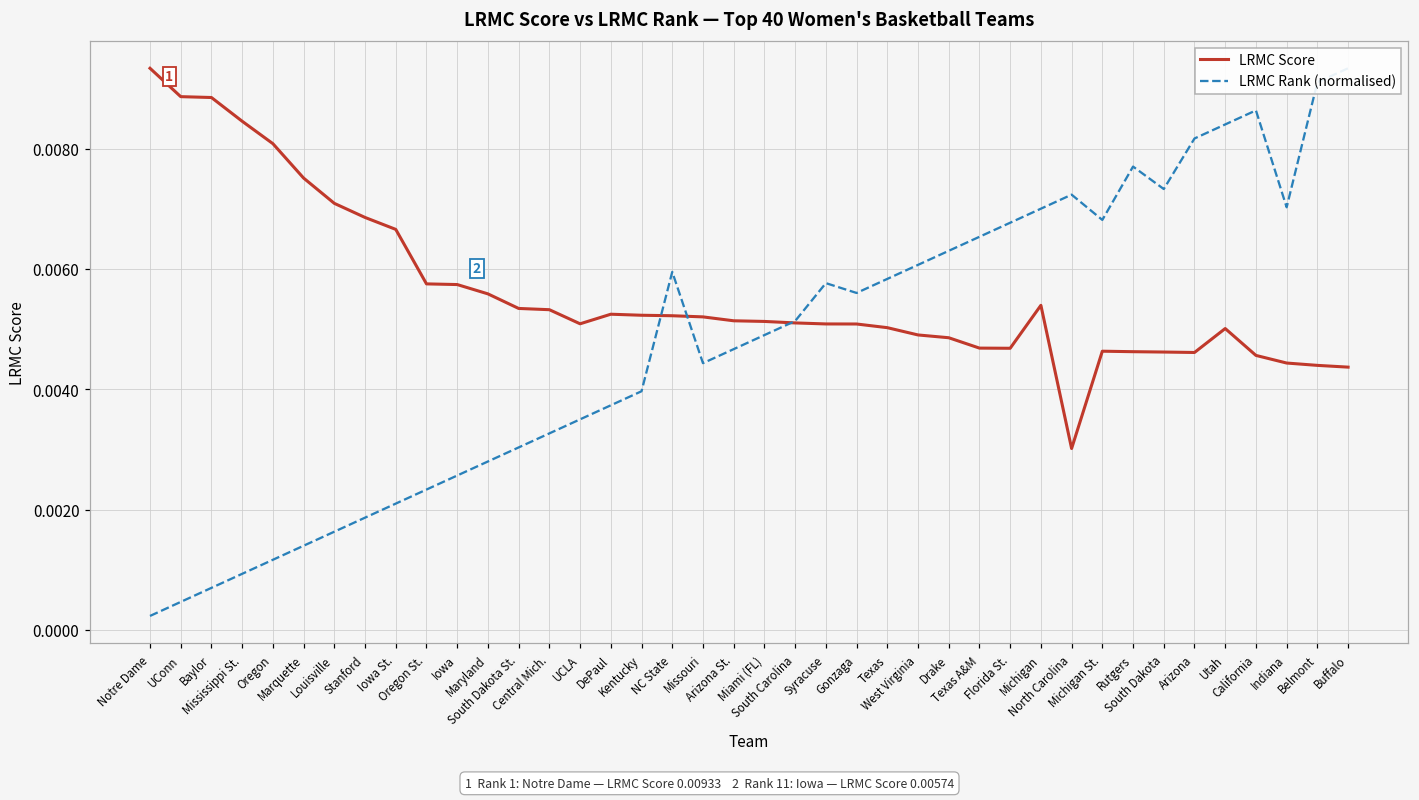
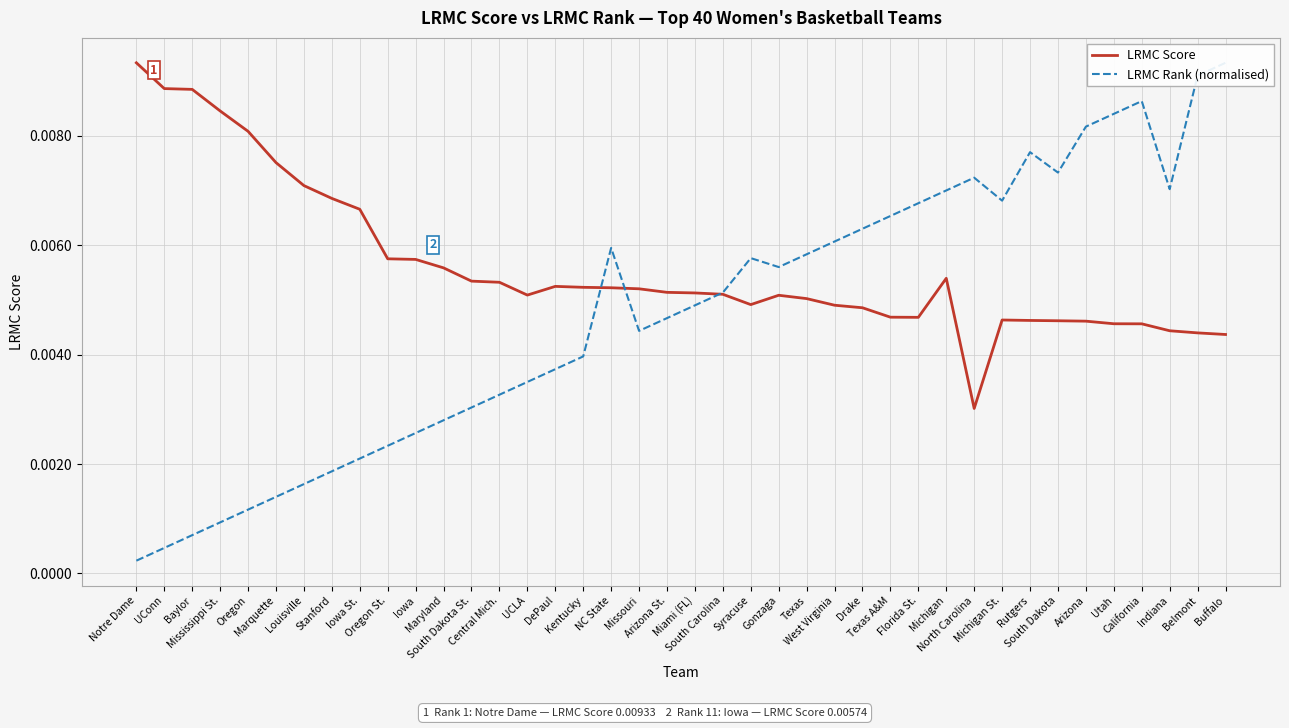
  {
    "LRMC Score": {
      "Baylor": 0.0088,
      "Mississippi St.": 0.0085,
      "Oregon": 0.0081,
      "Marquette": 0.0075,
      "Louisville": 0.0071,
      "Stanford": 0.0069,
      "Iowa St.": 0.0067,
      "Oregon St.": 0.0058,
      "Maryland": 0.0056,
      "South Dakota St.": 0.0053,
      "Central Mich.": 0.0053,
      "UCLA": 0.0051,
      "DePaul": 0.0052,
      "Kentucky": 0.0052,
      "NC State": 0.0052,
      "Missouri": 0.0052,
      "Arizona St.": 0.0051,
      "Miami (FL)": 0.0051,
-     "Syracuse": 0.0051,
+     "Syracuse": 0.0049,
      "Gonzaga": 0.0051,
      "Texas": 0.0050,
      "West Virginia": 0.0049,
      "Drake": 0.0049,
      "Texas A&M": 0.0047,
      "Florida St.": 0.0047,
      "Michigan": 0.0054,
      "North Carolina": 0.0030,
      "Michigan St.": 0.0046,
      "Rutgers": 0.0046,
      "South Dakota": 0.0046,
      "Arizona": 0.0046,
-     "Utah": 0.0050,
+     "Utah": 0.0046,
      "California": 0.0046,
      "Indiana": 0.0044,
      "Belmont": 0.0044,
      "Buffalo": 0.0044
    },
    "LRMC Rank (normalised)": {
      "Notre Dame": 0.0002,
      "UConn": 0.0005,
      "Baylor": 0.0007,
      "Mississippi St.": 0.0009,
      "Oregon": 0.0012,
      "Marquette": 0.0014,
      "Louisville": 0.0016,
      "Stanford": 0.0019,
      "Iowa St.": 0.0021,
      "Oregon St.": 0.0023,
      "Iowa": 0.0026,
      "Maryland": 0.0028,
      "South Dakota St.": 0.0030,
      "Central Mich.": 0.0033,
      "UCLA": 0.0035,
      "DePaul": 0.0037,
      "Kentucky": 0.0040,
      "NC State": 0.0060,
      "Missouri": 0.0044,
      "Arizona St.": 0.0047,
      "Miami (FL)": 0.0049,
      "Syracuse": 0.0058,
      "Gonzaga": 0.0056,
      "Texas": 0.0058,
      "West Virginia": 0.0061,
      "Drake": 0.0063,
      "Texas A&M": 0.0065,
      "Florida St.": 0.0068,
      "Michigan": 0.0070,
      "North Carolina": 0.0072,
      "Michigan St.": 0.0068,
      "Rutgers": 0.0077,
      "South Dakota": 0.0073,
      "Arizona": 0.0082,
      "Utah": 0.0084,
      "California": 0.0086,
      "Indiana": 0.0070
    }
  }
